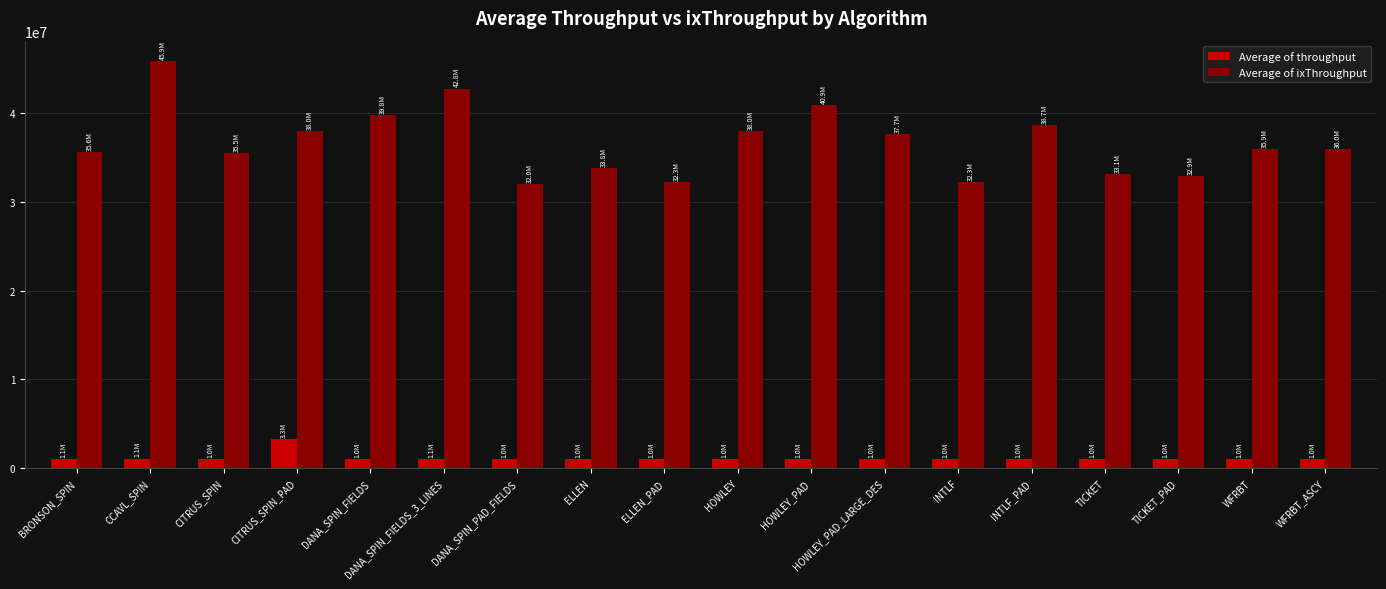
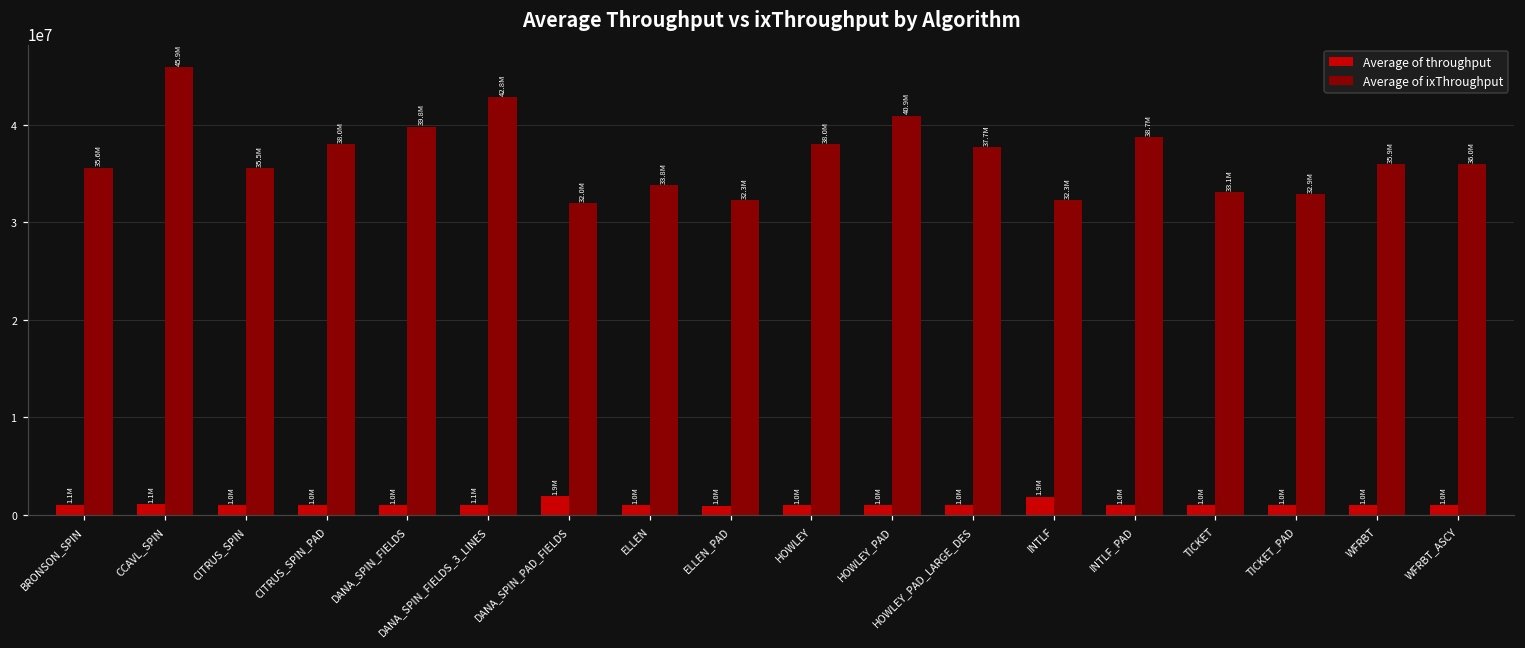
  {
    "Average of throughput": {
      "BRONSON_SPIN": "1.1M",
      "CCAVL_SPIN": "1.1M",
      "CITRUS_SPIN": "1.0M",
-     "CITRUS_SPIN_PAD": "3.3M",
+     "CITRUS_SPIN_PAD": "1.0M",
      "DANA_SPIN_FIELDS": "1.0M",
      "DANA_SPIN_FIELDS_3_LINES": "1.1M",
-     "DANA_SPIN_PAD_FIELDS": "1.0M",
+     "DANA_SPIN_PAD_FIELDS": "1.9M",
      "ELLEN": "1.0M",
      "ELLEN_PAD": "1.0M",
      "HOWLEY": "1.0M",
      "HOWLEY_PAD": "1.0M",
      "HOWLEY_PAD_LARGE_DES": "1.0M",
-     "INTLF": "1.0M",
+     "INTLF": "1.9M",
      "INTLF_PAD": "1.0M",
      "TICKET": "1.0M",
      "TICKET_PAD": "1.0M",
      "WFRBT": "1.0M",
      "WFRBT_ASCY": "1.0M"
    },
    "Average of ixThroughput": {
      "BRONSON_SPIN": "35.6M",
      "CCAVL_SPIN": "45.9M",
      "CITRUS_SPIN": "35.5M",
      "CITRUS_SPIN_PAD": "38.0M",
      "DANA_SPIN_FIELDS": "39.8M",
      "DANA_SPIN_FIELDS_3_LINES": "42.8M",
      "DANA_SPIN_PAD_FIELDS": "32.0M",
      "ELLEN": "33.8M",
      "ELLEN_PAD": "32.3M",
      "HOWLEY": "38.0M",
      "HOWLEY_PAD": "40.9M",
      "HOWLEY_PAD_LARGE_DES": "37.7M",
      "INTLF": "32.3M",
      "INTLF_PAD": "38.7M",
      "TICKET": "33.1M",
      "TICKET_PAD": "32.9M",
      "WFRBT": "35.9M",
      "WFRBT_ASCY": "36.0M"
    }
  }
